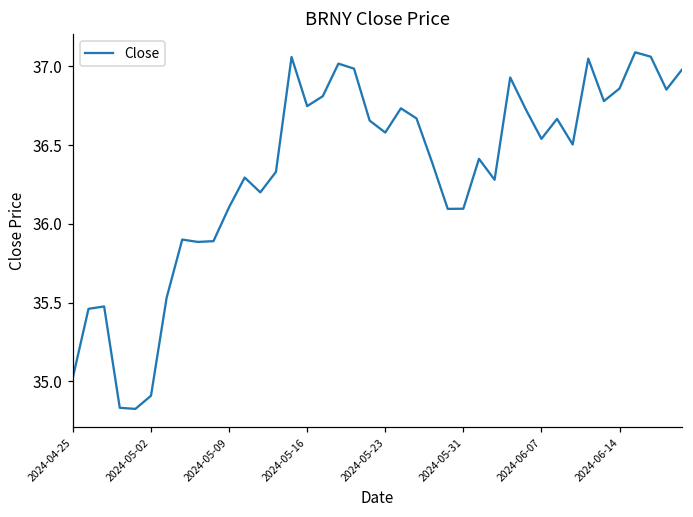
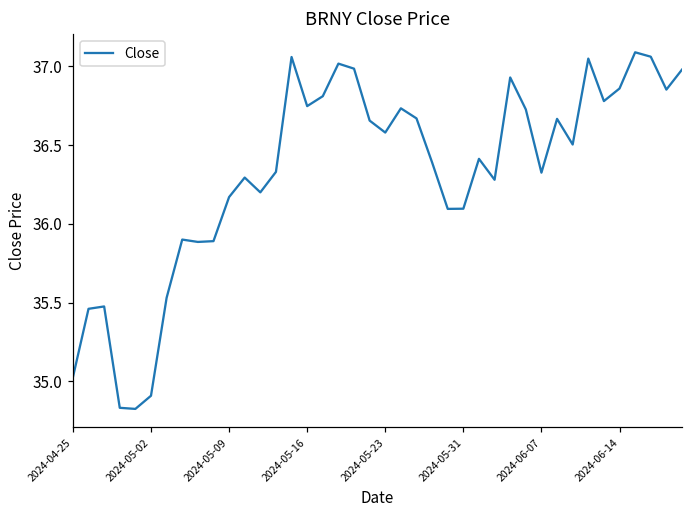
  {
    "2024-04-25": 35.03,
    "2024-05-02": 34.91,
-   "2024-05-09": 36.11,
+   "2024-05-09": 36.17,
    "2024-05-16": 36.75,
    "2024-05-23": 36.58,
    "2024-05-31": 36.10,
-   "2024-06-07": 36.54,
+   "2024-06-07": 36.33,
    "2024-06-14": 36.86
  }
